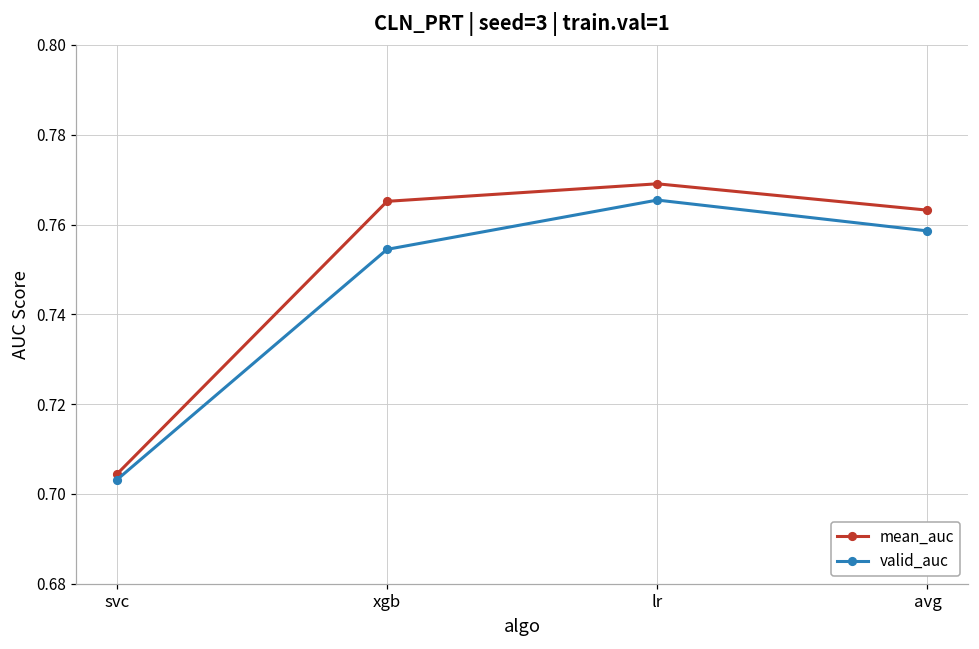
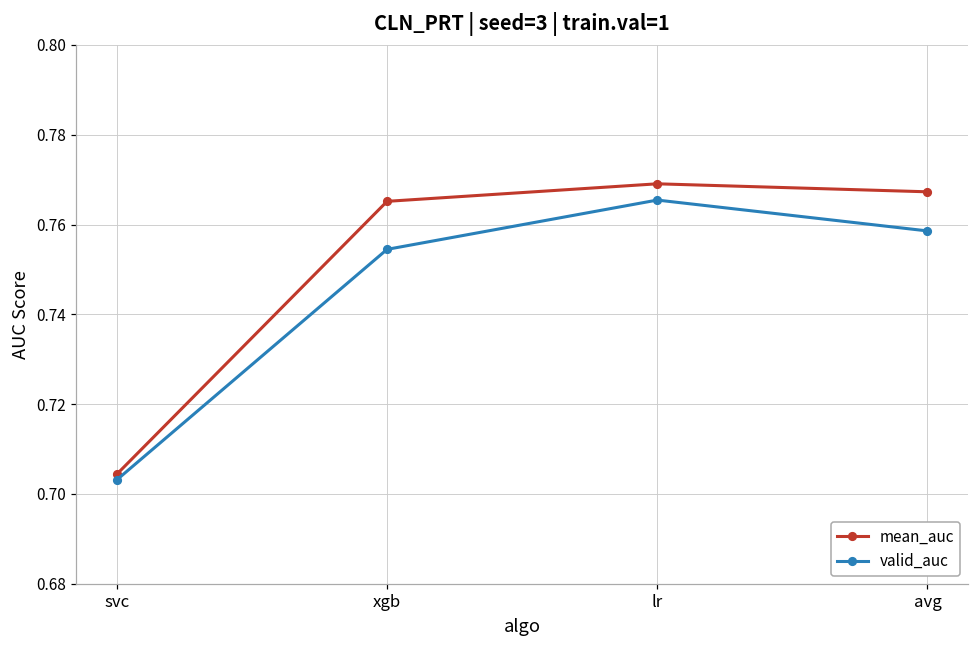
  {
    "mean_auc": {
      "svc": 0.704,
      "xgb": 0.765,
      "lr": 0.769,
-     "avg": 0.763
+     "avg": 0.767
    },
    "valid_auc": {
      "svc": 0.703,
      "xgb": 0.754,
      "lr": 0.765,
      "avg": 0.759
    }
  }
